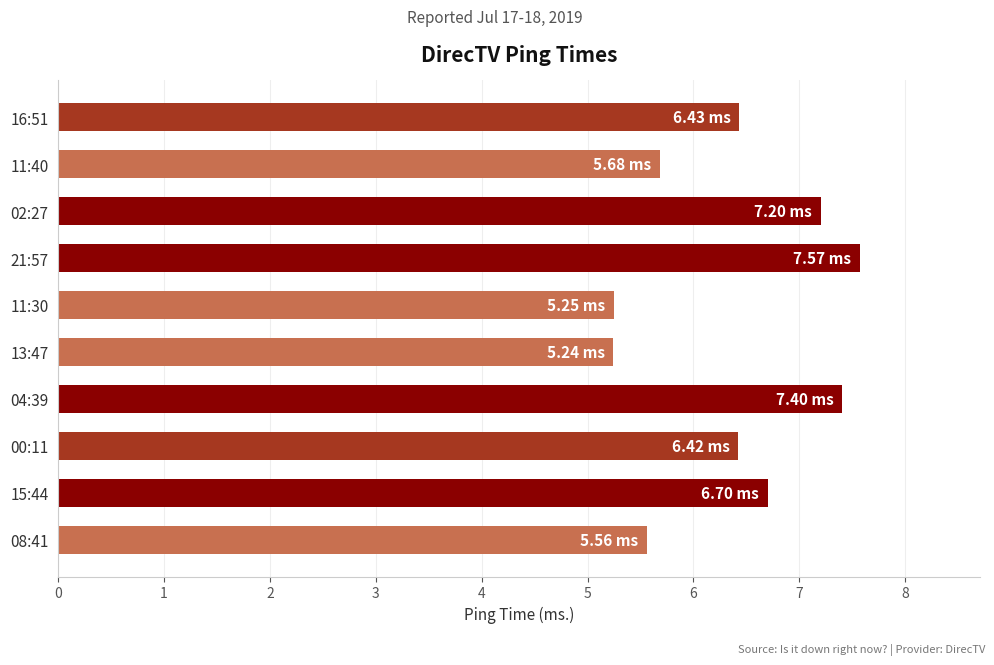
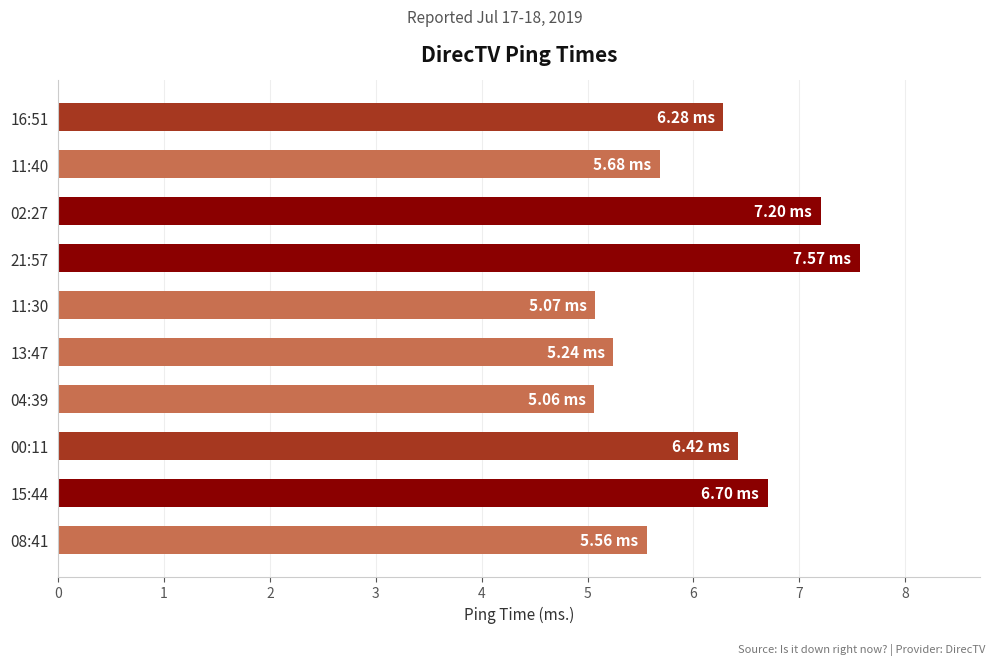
  {
-   "16:51": 6.43,
+   "16:51": 6.28,
    "11:40": 5.68,
    "02:27": 7.20,
    "21:57": 7.57,
-   "11:30": 5.25,
+   "11:30": 5.07,
    "13:47": 5.24,
-   "04:39": 7.40,
+   "04:39": 5.06,
    "00:11": 6.42,
    "15:44": 6.70,
    "08:41": 5.56
  }
